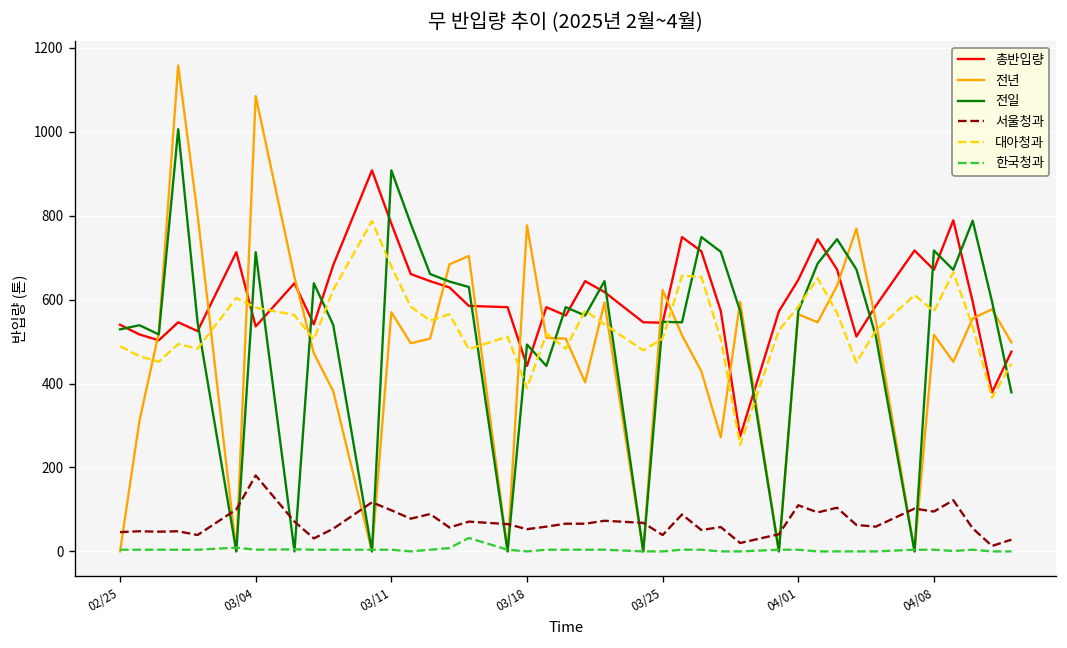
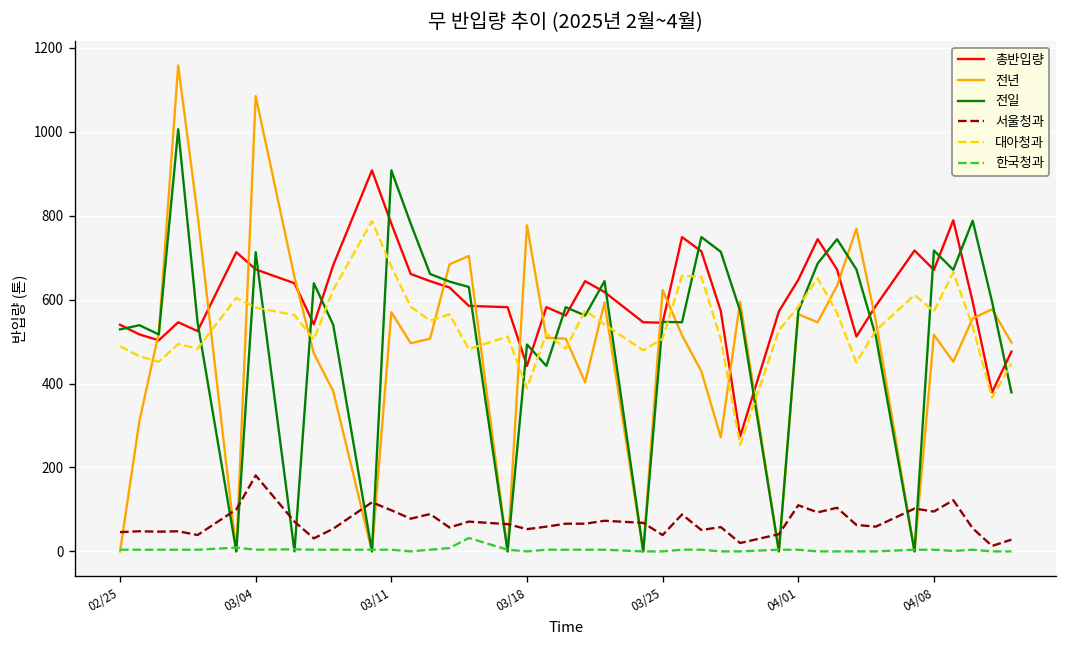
  {
    "총반입량": {
      "02/25": 540,
-     "03/04": 540,
+     "03/04": 670,
      "03/11": 780,
      "03/18": 440,
      "04/01": 650,
      "04/08": 670
    },
    "전일": {
      "02/25": 530,
      "03/04": 710,
      "03/11": 910,
      "03/18": 490,
      "04/08": 720
    },
    "서울청과": {
      "02/25": 50,
      "03/04": 180,
      "03/11": 100,
      "03/18": 50,
      "03/25": 40,
      "04/01": 110,
      "04/08": 100
    },
    "한국청과": {
      "03/04": 0,
      "03/11": 0,
      "03/18": 0,
      "03/25": 0,
      "04/01": 0,
      "04/08": 0
    }
  }
